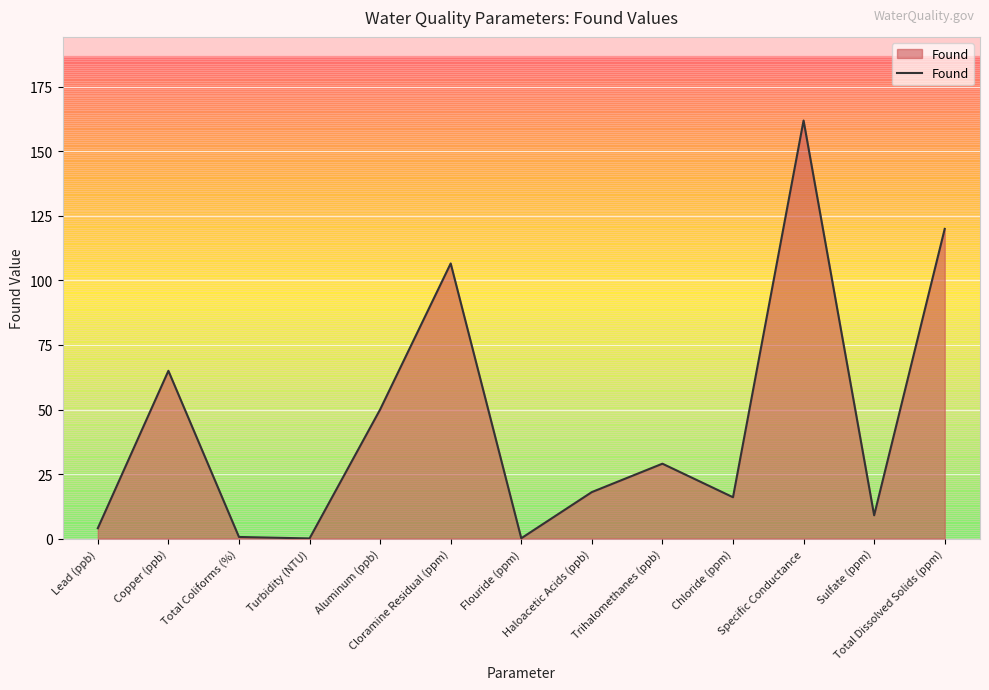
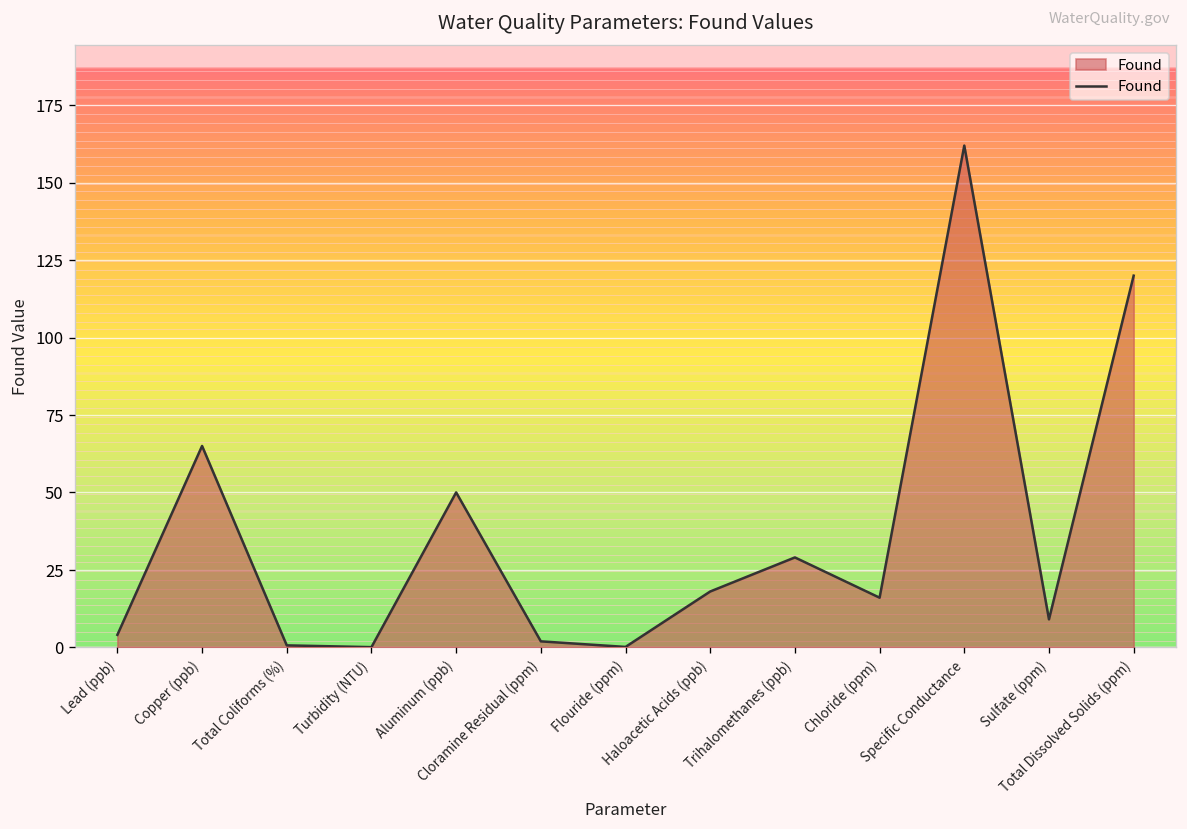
  {
    "Lead (ppb)": 4,
    "Copper (ppb)": 65,
    "Total Coliforms (%)": 1,
    "Turbidity (NTU)": 0,
    "Aluminum (ppb)": 50,
-   "Cloramine Residual (ppm)": 107,
+   "Cloramine Residual (ppm)": 2,
    "Flouride (ppm)": 0,
    "Haloacetic Acids (ppb)": 18,
    "Trihalomethanes (ppb)": 29,
    "Chloride (ppm)": 16,
    "Specific Conductance": 162,
    "Sulfate (ppm)": 9,
    "Total Dissolved Solids (ppm)": 120
  }
